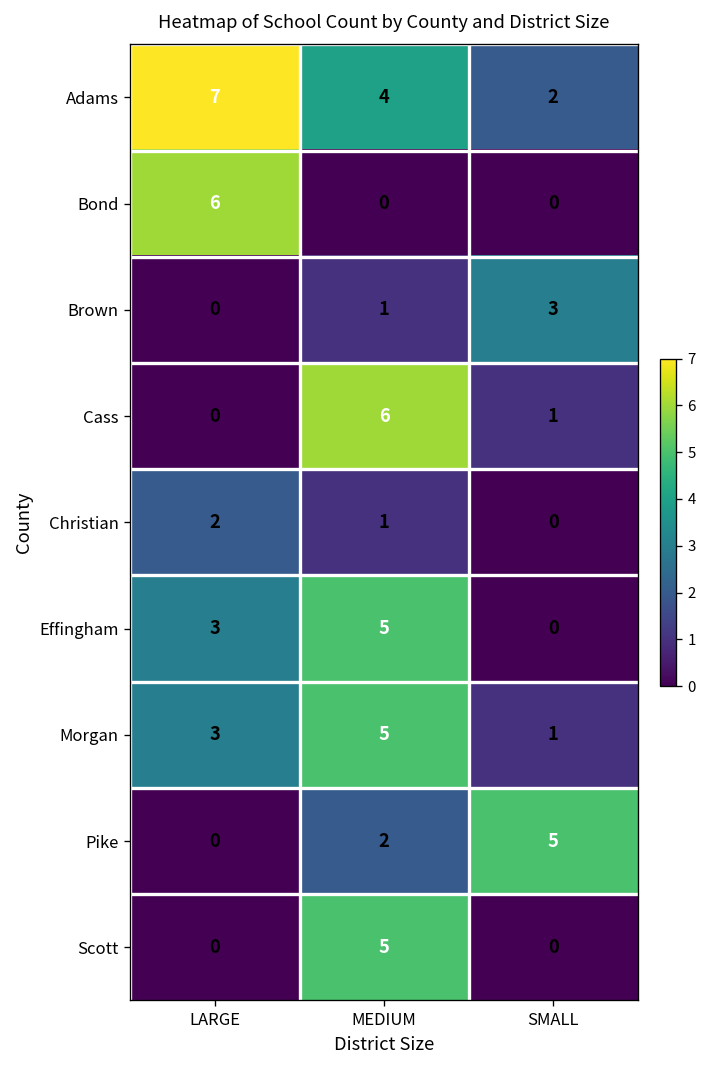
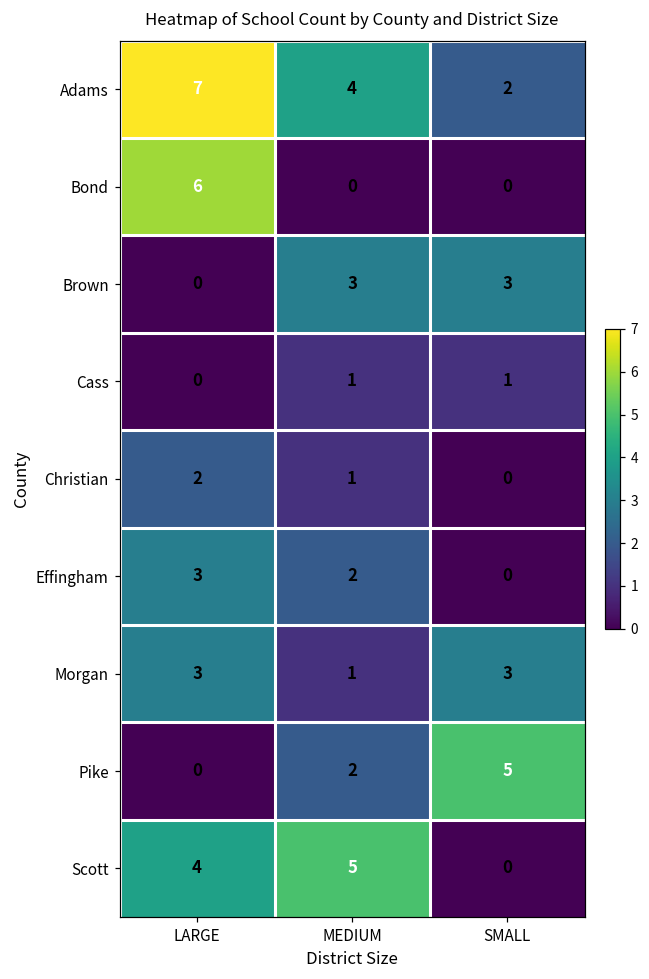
  {
    "Adams": {
      "LARGE": 7,
      "MEDIUM": 4,
      "SMALL": 2
    },
    "Bond": {
      "LARGE": 6,
      "MEDIUM": 0,
      "SMALL": 0
    },
    "Brown": {
      "LARGE": 0,
-     "MEDIUM": 1,
+     "MEDIUM": 3,
      "SMALL": 3
    },
    "Cass": {
      "LARGE": 0,
-     "MEDIUM": 6,
+     "MEDIUM": 1,
      "SMALL": 1
    },
    "Christian": {
      "LARGE": 2,
      "MEDIUM": 1,
      "SMALL": 0
    },
    "Effingham": {
      "LARGE": 3,
-     "MEDIUM": 5,
+     "MEDIUM": 2,
      "SMALL": 0
    },
    "Morgan": {
      "LARGE": 3,
-     "MEDIUM": 5,
-     "SMALL": 1
+     "MEDIUM": 1,
+     "SMALL": 3
    },
    "Pike": {
      "LARGE": 0,
      "MEDIUM": 2,
      "SMALL": 5
    },
    "Scott": {
-     "LARGE": 0,
+     "LARGE": 4,
      "MEDIUM": 5,
      "SMALL": 0
    }
  }
